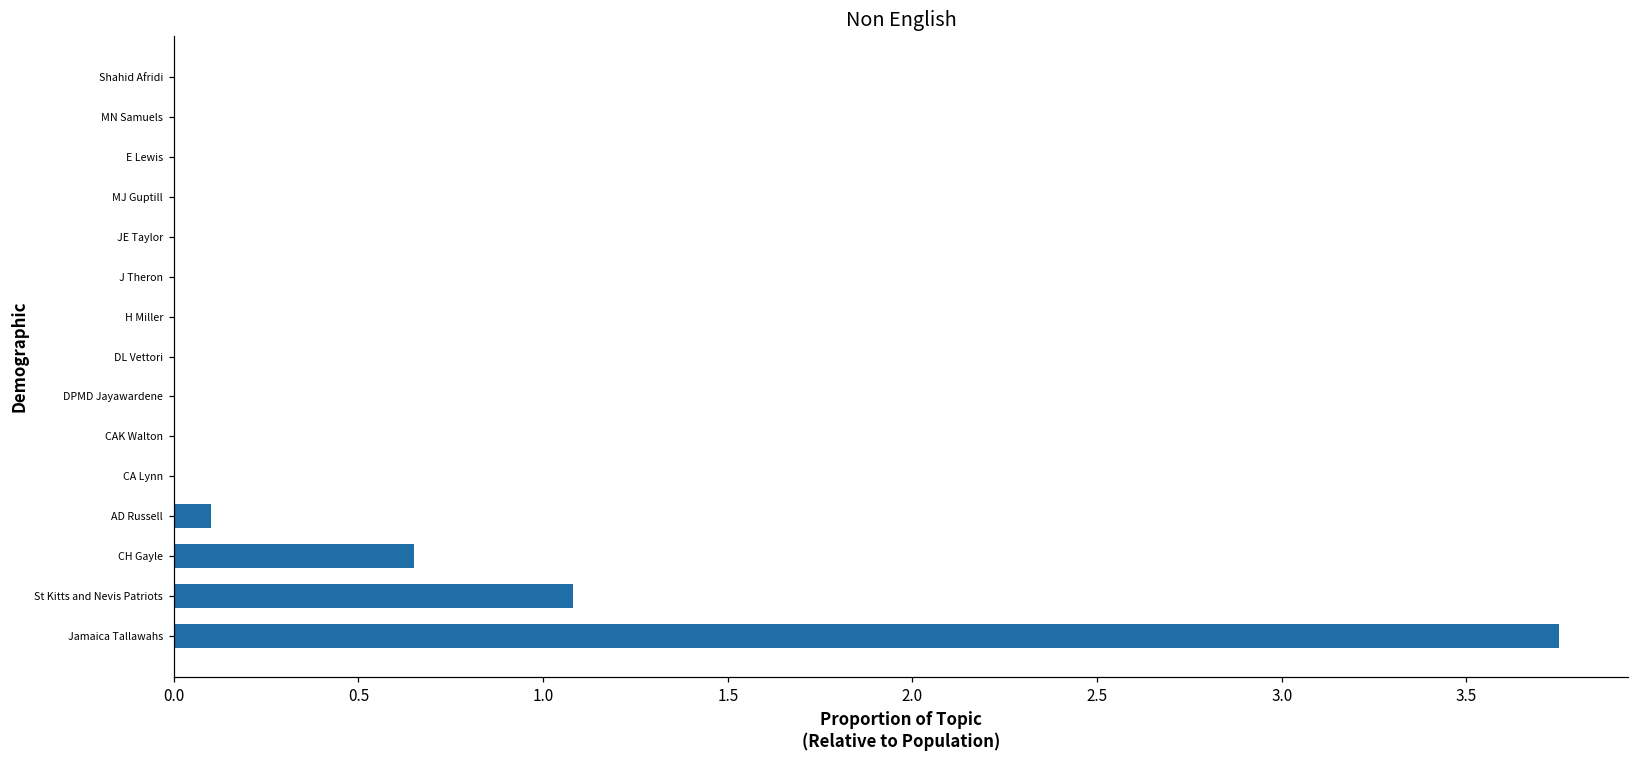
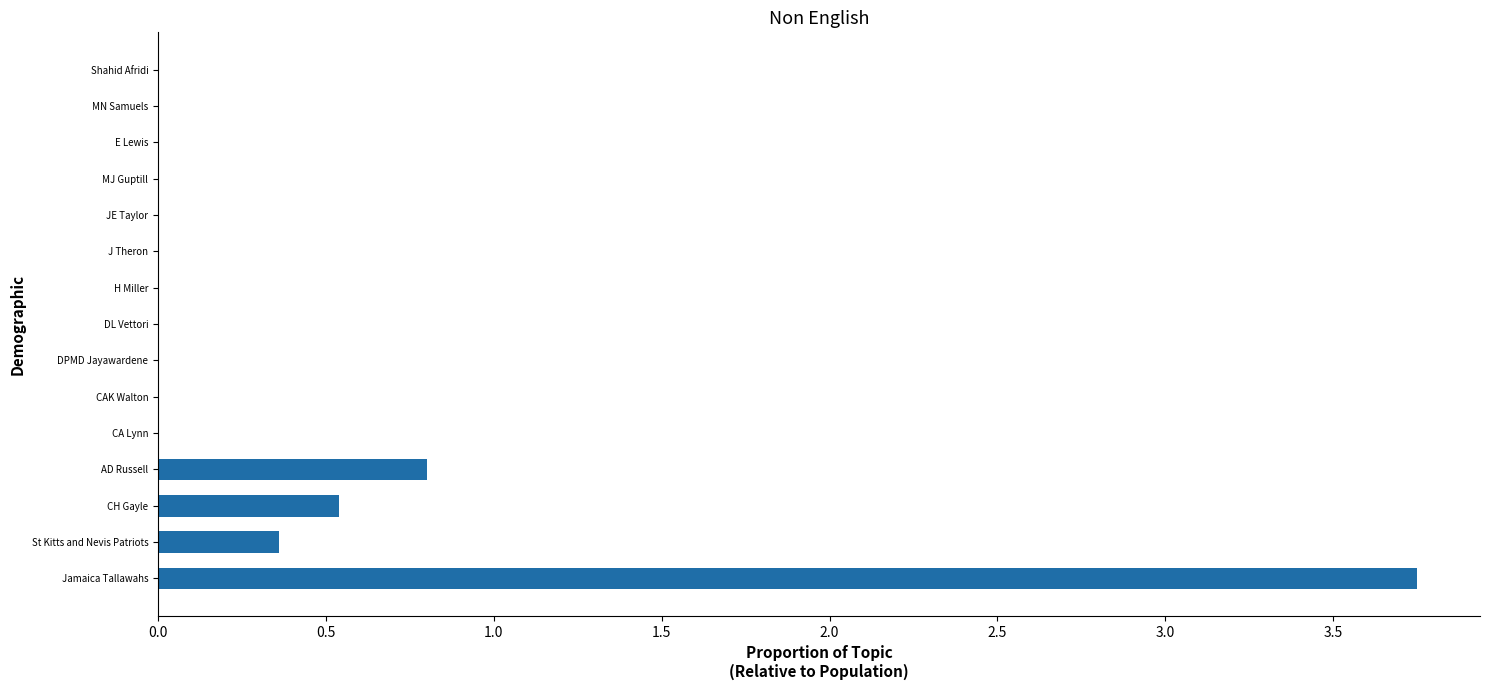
  {
    "Shahid Afridi": 0.00,
    "MN Samuels": 0.00,
    "E Lewis": 0.00,
    "MJ Guptill": 0.00,
    "JE Taylor": 0.00,
    "J Theron": 0.00,
    "H Miller": 0.00,
    "DL Vettori": 0.00,
    "DPMD Jayawardene": 0.00,
    "CAK Walton": 0.00,
    "CA Lynn": 0.00,
-   "AD Russell": 0.1,
-   "CH Gayle": 0.65,
-   "St Kitts and Nevis Patriots": 1.08,
+   "AD Russell": 0.8,
+   "CH Gayle": 0.54,
+   "St Kitts and Nevis Patriots": 0.36,
    "Jamaica Tallawahs": 3.75
  }
